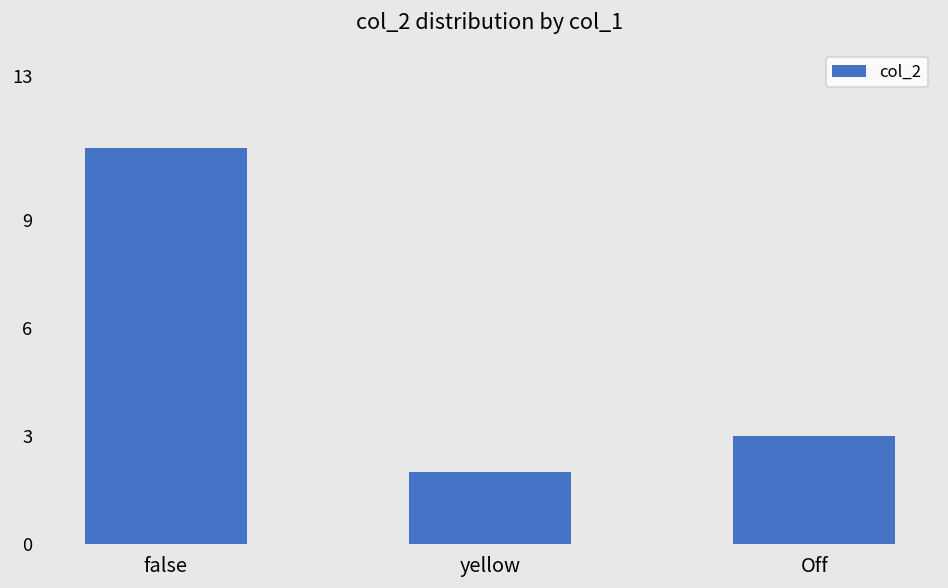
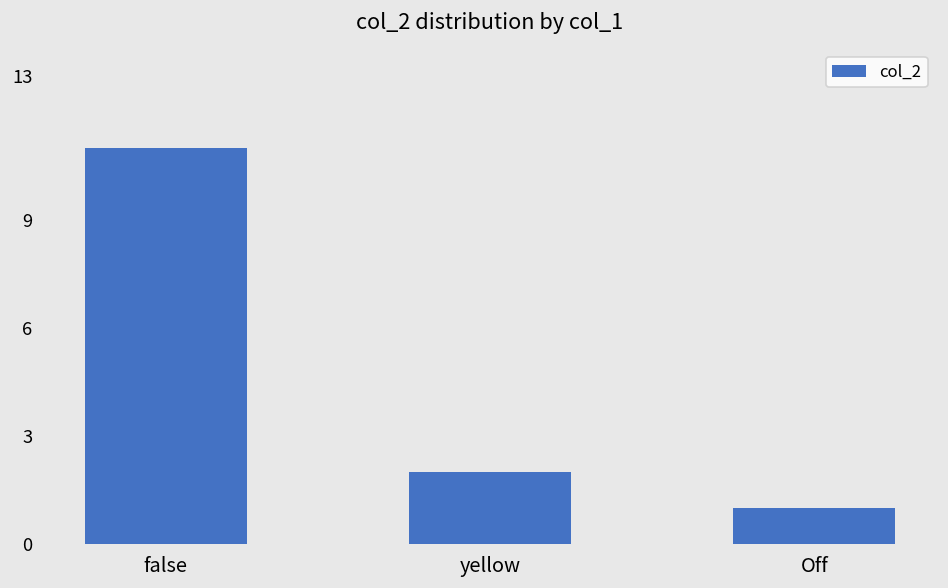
  {
    "false": 11,
    "yellow": 2,
-   "Off": 3
+   "Off": 1
  }
